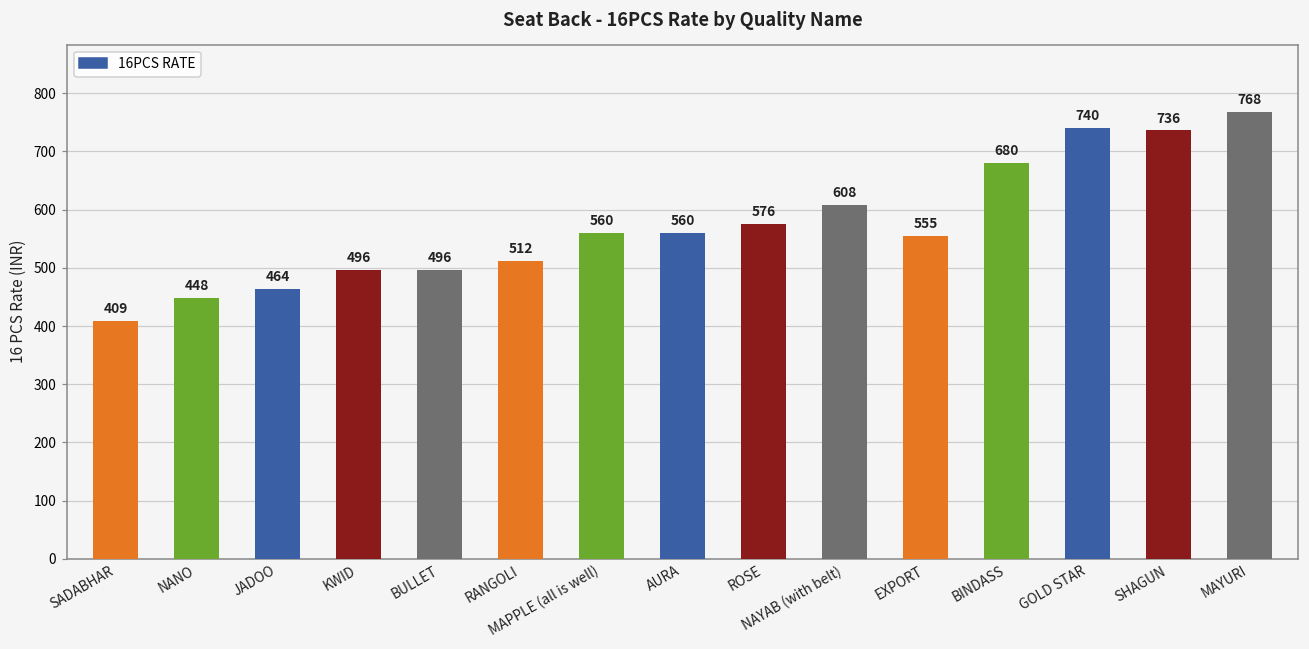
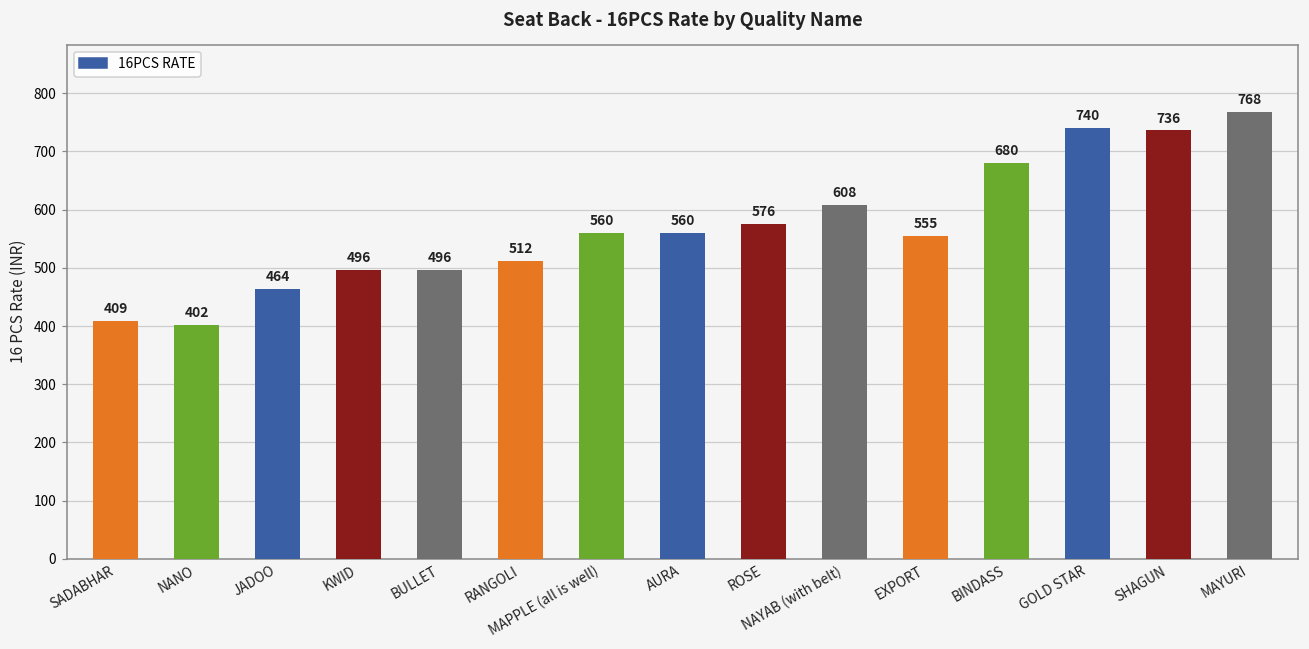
  {
    "SADABHAR": 409,
-   "NANO": 448,
+   "NANO": 402,
    "JADOO": 464,
    "KWID": 496,
    "BULLET": 496,
    "RANGOLI": 512,
    "MAPPLE (all is well)": 560,
    "AURA": 560,
    "ROSE": 576,
    "NAYAB (with belt)": 608,
    "EXPORT": 555,
    "BINDASS": 680,
    "GOLD STAR": 740,
    "SHAGUN": 736,
    "MAYURI": 768
  }
